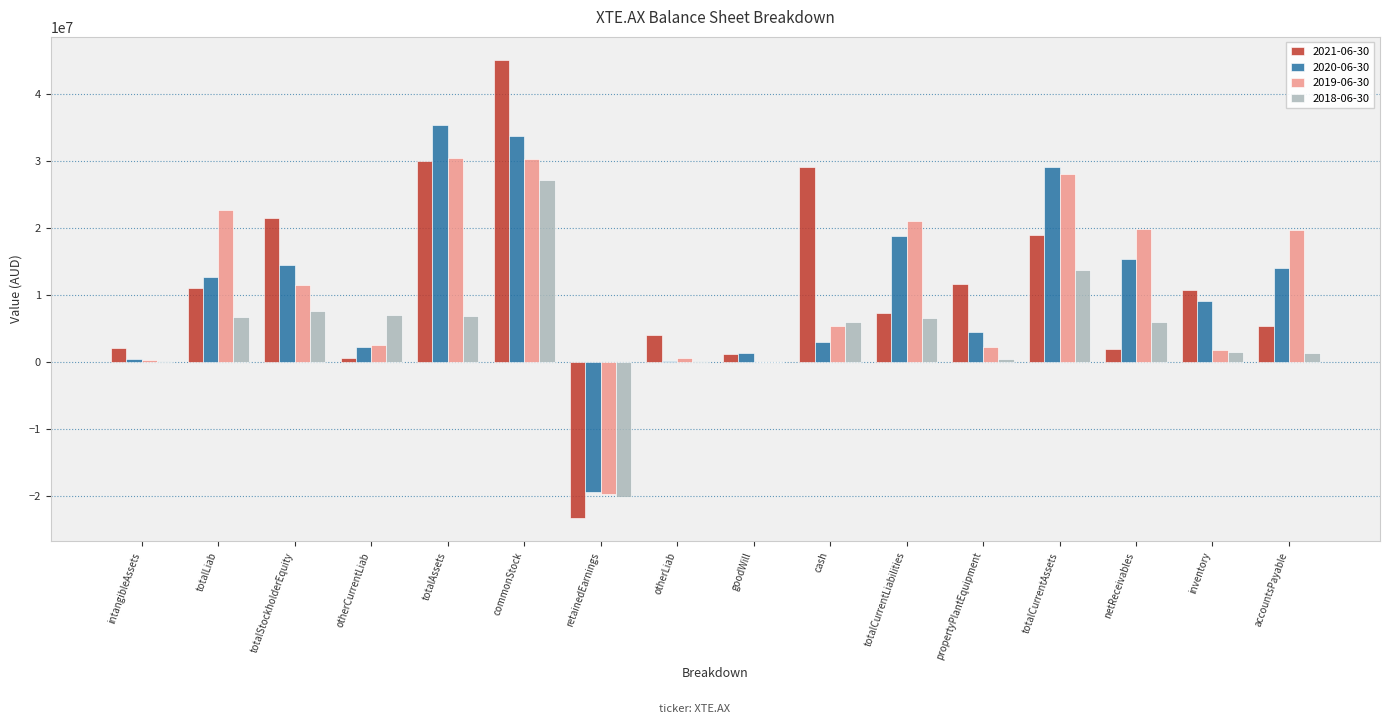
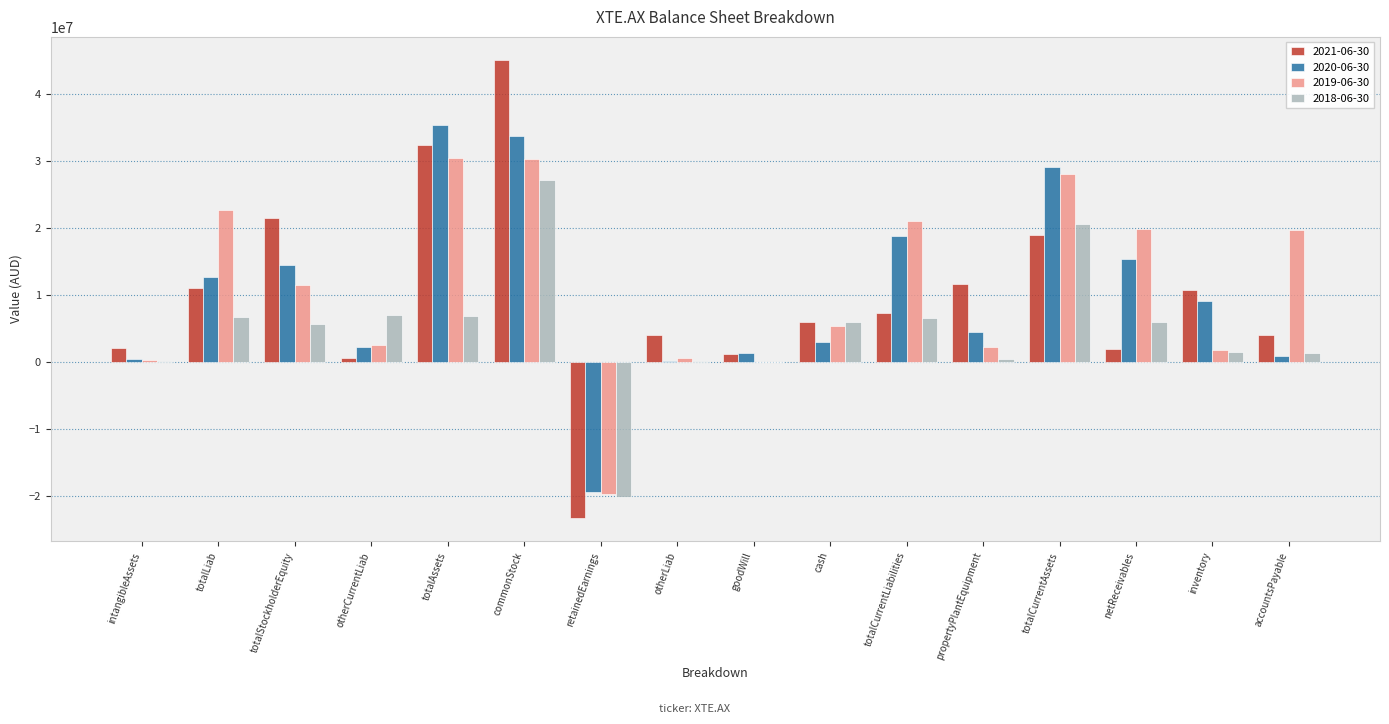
  {
    "2021-06-30": {
      "intangibleAssets": 2000000,
      "totalLiab": 11000000,
      "totalStockholderEquity": 21000000,
      "otherCurrentLiab": 1000000,
-     "totalAssets": 30000000,
+     "totalAssets": 32000000,
      "commonStock": 45000000,
      "retainedEarnings": -23000000,
      "otherLiab": 4000000,
      "goodWill": 1000000,
-     "cash": 29000000,
+     "cash": 6000000,
      "totalCurrentLiabilities": 7000000,
      "propertyPlantEquipment": 12000000,
      "totalCurrentAssets": 19000000,
      "netReceivables": 2000000,
      "inventory": 11000000,
-     "accountsPayable": 5000000
+     "accountsPayable": 4000000
    },
    "2020-06-30": {
      "intangibleAssets": 0,
      "totalLiab": 13000000,
      "totalStockholderEquity": 14000000,
      "otherCurrentLiab": 2000000,
      "totalAssets": 35000000,
      "commonStock": 34000000,
      "retainedEarnings": -19000000,
      "goodWill": 1000000,
      "cash": 3000000,
      "totalCurrentLiabilities": 19000000,
      "propertyPlantEquipment": 5000000,
      "totalCurrentAssets": 29000000,
      "netReceivables": 15000000,
      "inventory": 9000000,
-     "accountsPayable": 14000000
+     "accountsPayable": 1000000
    },
    "2019-06-30": {
      "totalLiab": 23000000,
      "totalStockholderEquity": 11000000,
      "otherCurrentLiab": 3000000,
      "totalAssets": 30000000,
      "commonStock": 30000000,
      "retainedEarnings": -20000000,
      "otherLiab": 1000000,
      "goodWill": 0,
      "cash": 5000000,
      "totalCurrentLiabilities": 21000000,
      "propertyPlantEquipment": 2000000,
      "totalCurrentAssets": 28000000,
      "netReceivables": 20000000,
      "inventory": 2000000,
      "accountsPayable": 20000000
    },
    "2018-06-30": {
      "totalLiab": 7000000,
-     "totalStockholderEquity": 8000000,
+     "totalStockholderEquity": 6000000,
      "otherCurrentLiab": 7000000,
      "totalAssets": 7000000,
      "commonStock": 27000000,
      "retainedEarnings": -20000000,
      "goodWill": 0,
      "cash": 6000000,
      "totalCurrentLiabilities": 7000000,
      "propertyPlantEquipment": 0,
-     "totalCurrentAssets": 14000000,
+     "totalCurrentAssets": 21000000,
      "netReceivables": 6000000,
      "inventory": 1000000,
      "accountsPayable": 1000000
    }
  }
